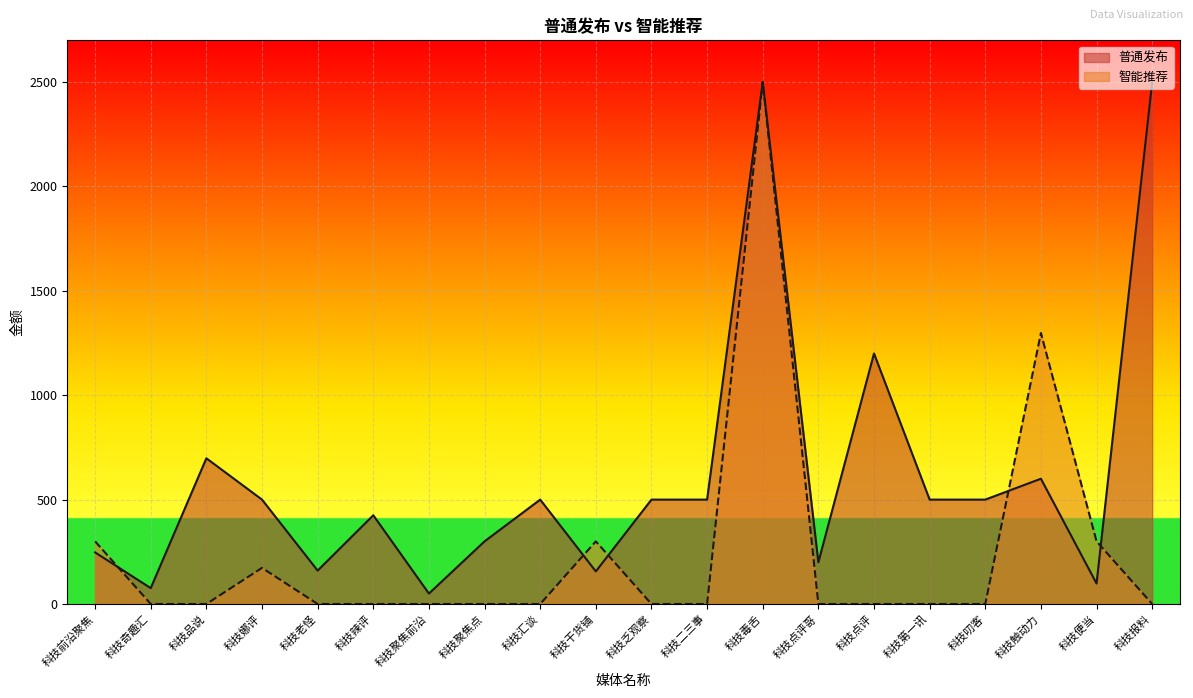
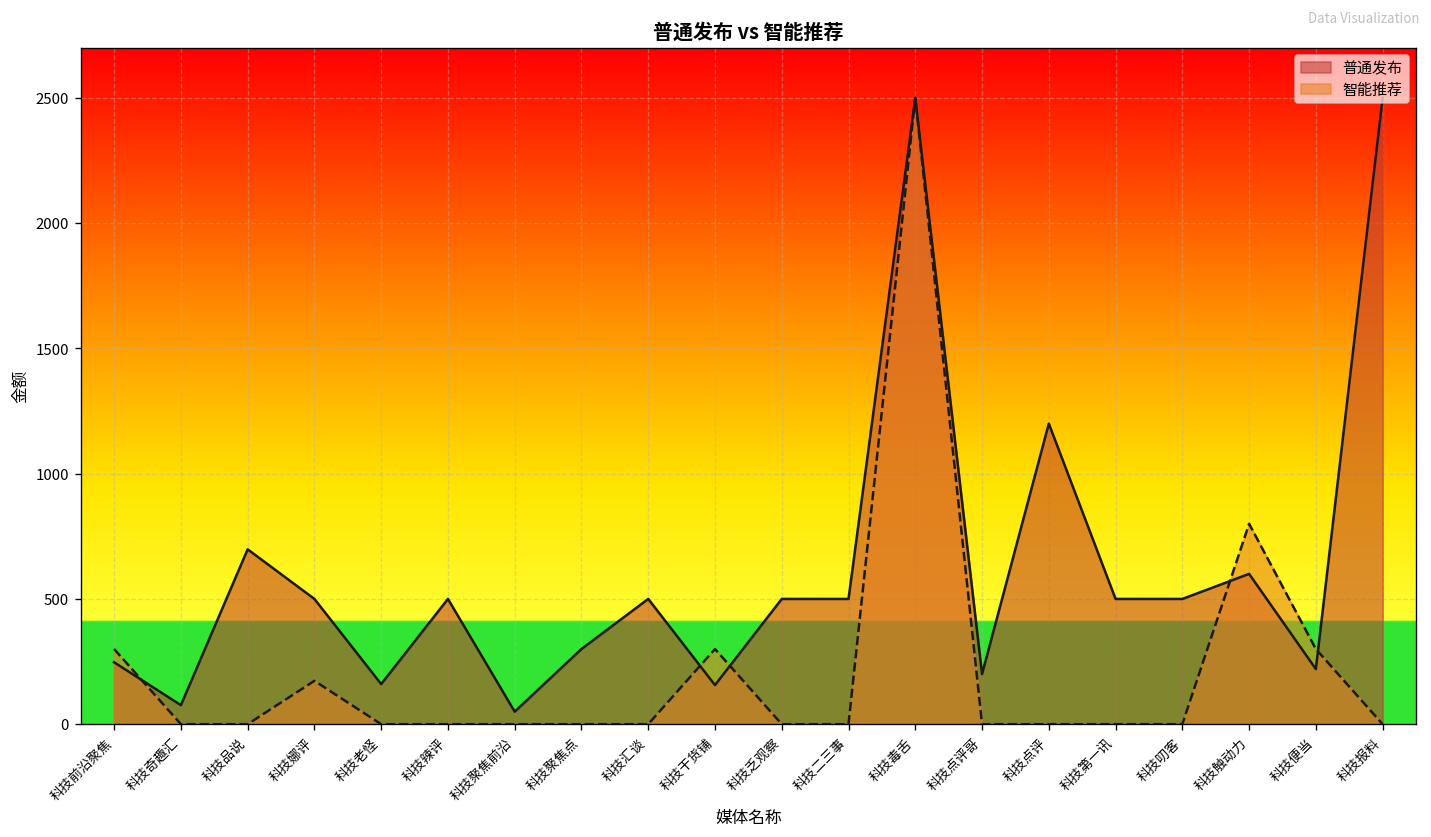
  {
    "普通发布": {
      "科技前沿聚焦": 250,
      "科技奇趣汇": 80,
      "科技品说": 700,
      "科技娜评": 500,
      "科技老怪": 160,
-     "科技辣评": 430,
+     "科技辣评": 500,
      "科技聚焦前沿": 50,
      "科技聚焦点": 300,
      "科技汇谈": 500,
      "科技干货铺": 160,
      "科技乏观察": 500,
      "科技二三事": 500,
      "科技点评哥": 200,
      "科技点评": 1200,
      "科技第一讯": 500,
      "科技叨客": 500,
      "科技触动力": 600,
-     "科技便当": 100
+     "科技便当": 220
    },
    "智能推荐": {
      "科技前沿聚焦": 300,
      "科技奇趣汇": 0,
      "科技品说": 0,
      "科技娜评": 170,
      "科技老怪": 0,
      "科技辣评": 0,
      "科技聚焦前沿": 0,
      "科技聚焦点": 0,
      "科技汇谈": 0,
      "科技干货铺": 300,
      "科技乏观察": 0,
      "科技二三事": 0,
      "科技点评哥": 0,
      "科技点评": 0,
      "科技第一讯": 0,
      "科技叨客": 0,
-     "科技触动力": 1300,
+     "科技触动力": 800,
      "科技便当": 300,
      "科技报料": 0
    }
  }
